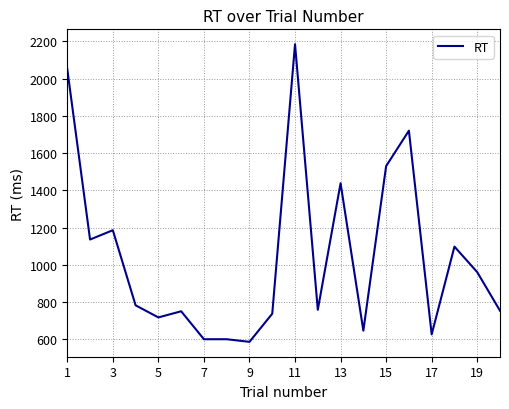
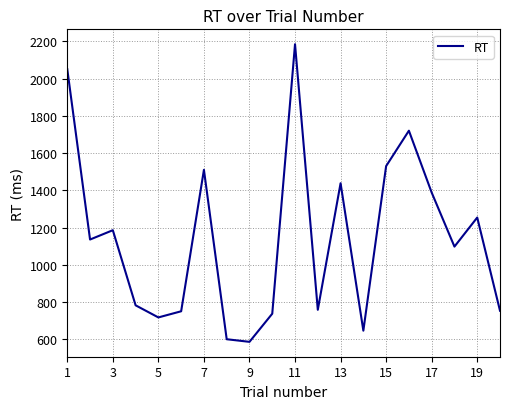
  {
    "1": 2050,
    "3": 1190,
    "5": 720,
-   "7": 600,
+   "7": 1510,
    "9": 590,
    "11": 2180,
    "13": 1440,
    "15": 1530,
-   "17": 630,
-   "19": 960
+   "17": 1390,
+   "19": 1250
  }
